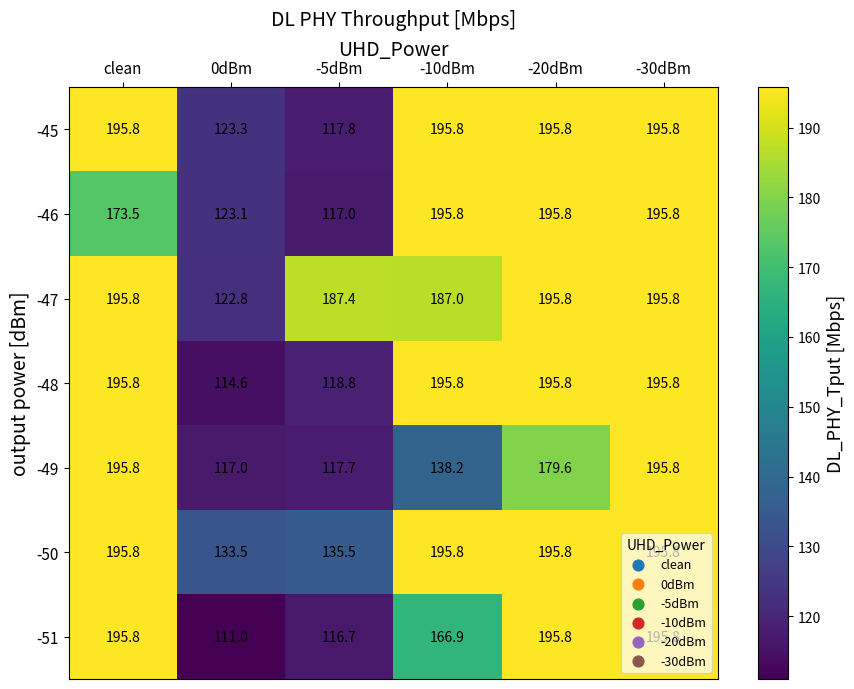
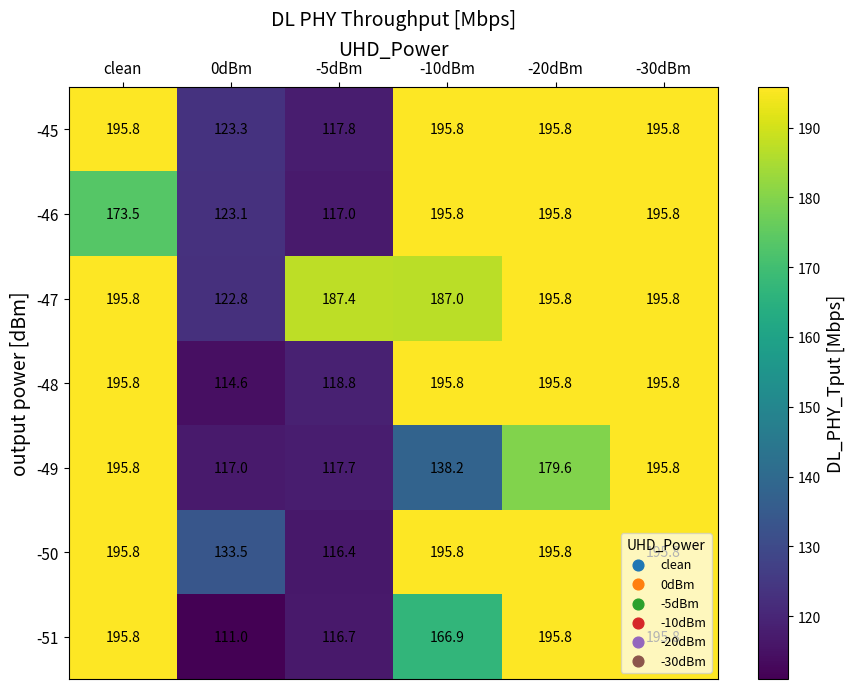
  {
    "-45": {
      "clean": 195.8,
      "0dBm": 123.3,
      "-5dBm": 117.8,
      "-10dBm": 195.8,
      "-20dBm": 195.8,
      "-30dBm": 195.8
    },
    "-46": {
      "clean": 173.5,
      "0dBm": 123.1,
      "-5dBm": 117.0,
      "-10dBm": 195.8,
      "-20dBm": 195.8,
      "-30dBm": 195.8
    },
    "-47": {
      "clean": 195.8,
      "0dBm": 122.8,
      "-5dBm": 187.4,
      "-10dBm": 187.0,
      "-20dBm": 195.8,
      "-30dBm": 195.8
    },
    "-48": {
      "clean": 195.8,
      "0dBm": 114.6,
      "-5dBm": 118.8,
      "-10dBm": 195.8,
      "-20dBm": 195.8,
      "-30dBm": 195.8
    },
    "-49": {
      "clean": 195.8,
      "0dBm": 117.0,
      "-5dBm": 117.7,
      "-10dBm": 138.2,
      "-20dBm": 179.6,
      "-30dBm": 195.8
    },
    "-50": {
      "clean": 195.8,
      "0dBm": 133.5,
-     "-5dBm": 135.5,
+     "-5dBm": 116.4,
      "-10dBm": 195.8,
      "-20dBm": 195.8
    },
    "-51": {
      "clean": 195.8,
      "0dBm": 111.0,
      "-5dBm": 116.7,
      "-10dBm": 166.9,
      "-20dBm": 195.8
    }
  }
